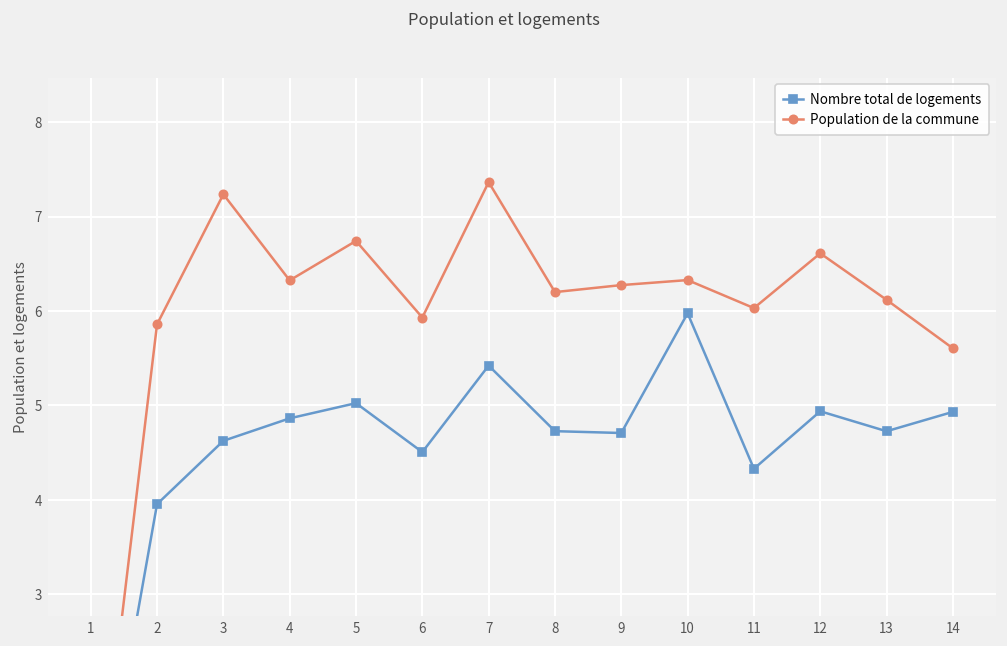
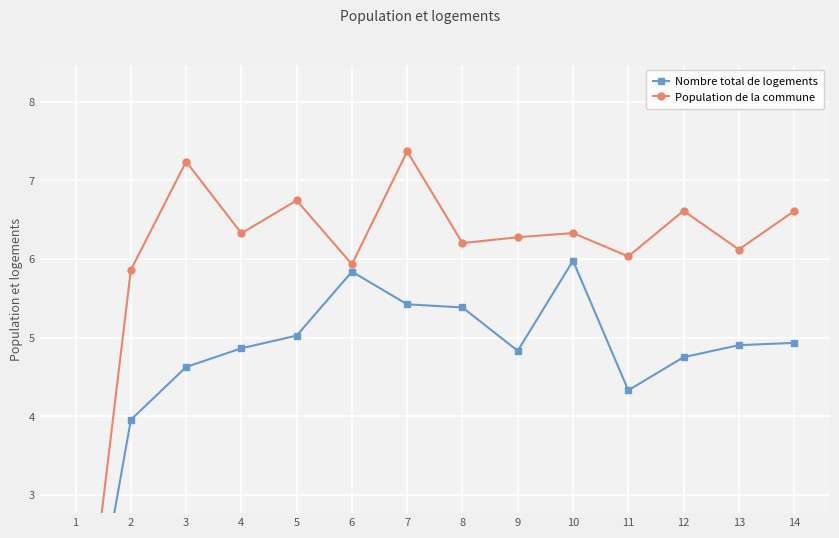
  {
    "Nombre total de logements": {
      "2": 4.0,
      "3": 4.6,
      "4": 4.9,
      "5": 5.0,
-     "6": 4.5,
+     "6": 5.8,
      "7": 5.4,
-     "8": 4.7,
-     "9": 4.7,
+     "8": 5.4,
+     "9": 4.8,
      "10": 6.0,
      "11": 4.3,
-     "12": 4.9,
-     "13": 4.7,
+     "12": 4.8,
+     "13": 4.9,
      "14": 4.9
    },
    "Population de la commune": {
      "2": 5.9,
      "3": 7.2,
      "4": 6.3,
      "5": 6.7,
      "6": 5.9,
      "7": 7.4,
      "8": 6.2,
      "9": 6.3,
      "10": 6.3,
      "11": 6.0,
      "12": 6.6,
      "13": 6.1,
-     "14": 5.6
+     "14": 6.6
    }
  }
